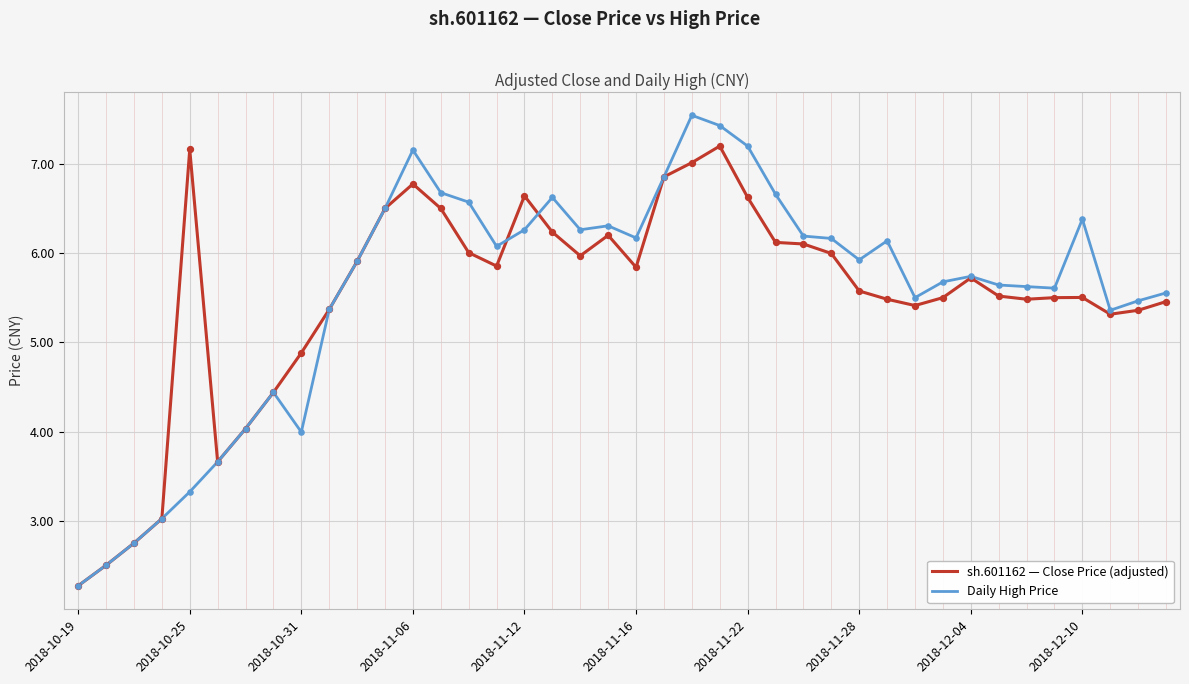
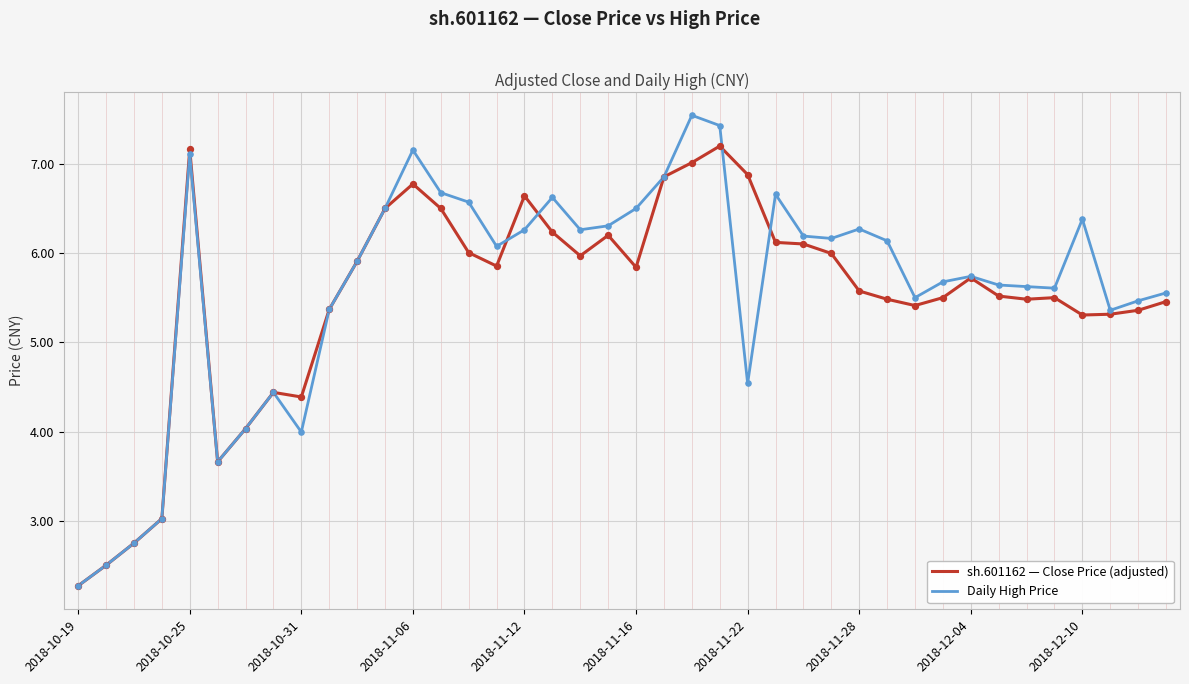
  {
    "sh.601162 — Close Price (adjusted)": {
      "2018-10-25": 7.2,
-     "2018-10-31": 4.9,
+     "2018-10-31": 4.4,
      "2018-11-06": 6.8,
      "2018-11-12": 6.6,
      "2018-11-16": 5.8,
-     "2018-11-22": 6.6,
+     "2018-11-22": 6.9,
      "2018-11-28": 5.6,
-     "2018-12-10": 5.5
+     "2018-12-10": 5.3
    },
    "Daily High Price": {
-     "2018-10-25": 3.3,
+     "2018-10-25": 7.1,
      "2018-10-31": 4.0,
      "2018-11-06": 7.2,
      "2018-11-12": 6.3,
-     "2018-11-16": 6.2,
-     "2018-11-22": 7.2,
-     "2018-11-28": 5.9,
+     "2018-11-16": 6.5,
+     "2018-11-22": 4.5,
+     "2018-11-28": 6.3,
      "2018-12-10": 6.4
    }
  }
